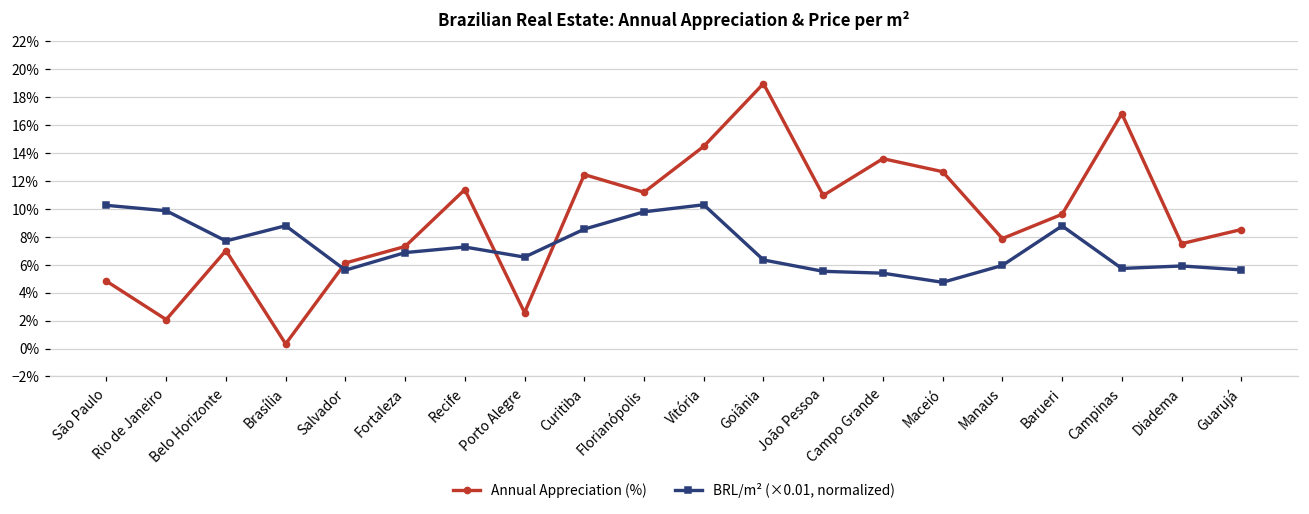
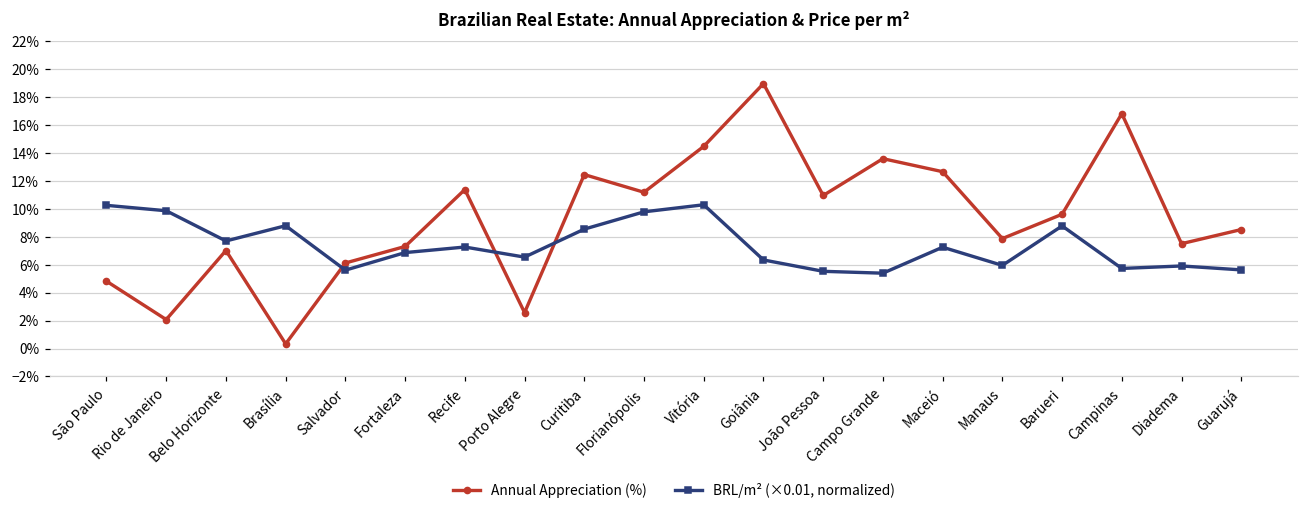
  {
    "Annual Appreciation (%)": {
      "São Paulo": "4.8%",
      "Rio de Janeiro": "2.1%",
      "Belo Horizonte": "7.0%",
      "Brasília": "0.3%",
      "Salvador": "6.1%",
      "Fortaleza": "7.3%",
      "Recife": "11.4%",
      "Porto Alegre": "2.6%",
      "Curitiba": "12.5%",
      "Florianópolis": "11.2%",
      "Vitória": "14.5%",
      "Goiânia": "19.0%",
      "João Pessoa": "11.0%",
      "Campo Grande": "13.6%",
      "Maceió": "12.7%",
      "Manaus": "7.9%",
      "Barueri": "9.6%",
      "Campinas": "16.8%",
      "Diadema": "7.5%",
      "Guarujá": "8.5%"
    },
    "BRL/m² (×0.01, normalized)": {
      "São Paulo": "10.3%",
      "Rio de Janeiro": "9.9%",
      "Belo Horizonte": "7.7%",
      "Brasília": "8.8%",
      "Salvador": "5.6%",
      "Fortaleza": "6.9%",
      "Recife": "7.3%",
      "Porto Alegre": "6.6%",
      "Curitiba": "8.6%",
      "Florianópolis": "9.8%",
      "Vitória": "10.3%",
      "Goiânia": "6.3%",
      "João Pessoa": "5.5%",
      "Campo Grande": "5.4%",
-     "Maceió": "4.7%",
+     "Maceió": "7.3%",
      "Manaus": "6.0%",
      "Barueri": "8.8%",
      "Campinas": "5.7%",
      "Diadema": "5.9%",
      "Guarujá": "5.6%"
    }
  }
